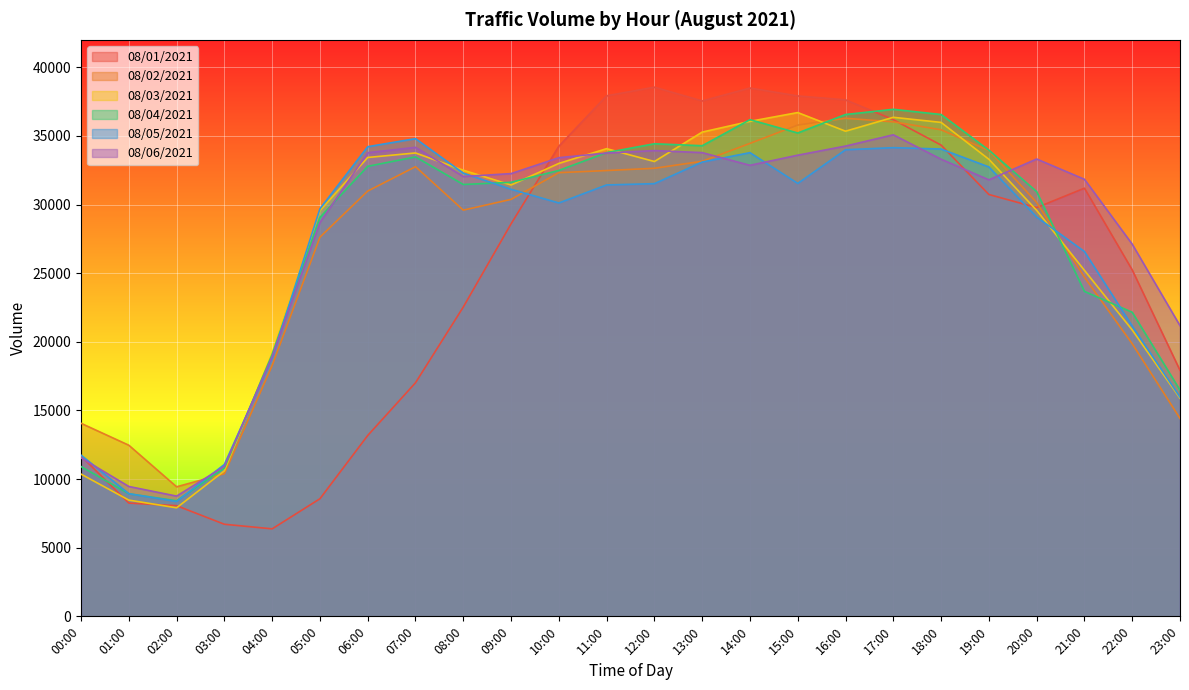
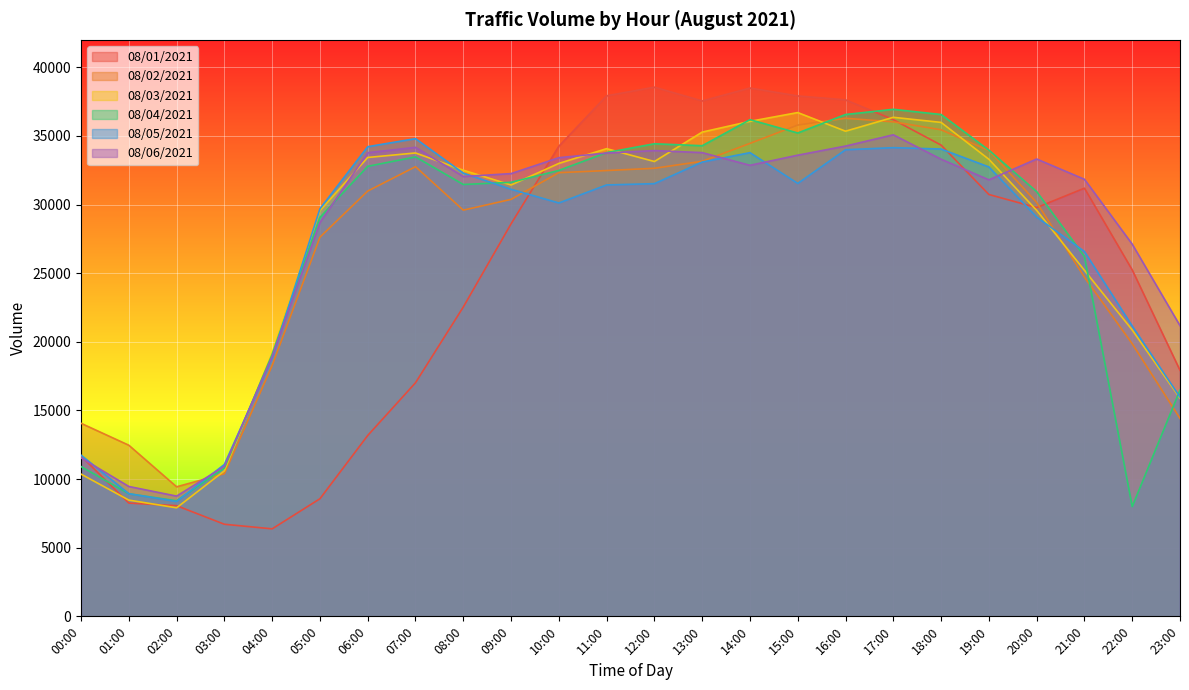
  {
    "08/04/2021": {
      "00:00": 10900,
      "05:00": 29100,
      "06:00": 32800,
      "07:00": 33500,
      "08:00": 31500,
      "09:00": 31600,
      "12:00": 34400,
      "13:00": 34300,
      "15:00": 35200,
      "16:00": 36600,
      "17:00": 36900,
      "18:00": 36600,
      "20:00": 30900,
-     "21:00": 23700,
-     "22:00": 22200,
+     "21:00": 26200,
+     "22:00": 8000,
      "23:00": 16500
    },
    "08/05/2021": {
      "06:00": 34200,
      "07:00": 34800,
      "08:00": 32300,
      "09:00": 31100,
      "10:00": 30100,
      "11:00": 31400,
      "12:00": 31500,
      "14:00": 33800,
      "15:00": 31500,
      "16:00": 34000,
      "17:00": 34100,
      "18:00": 34000,
      "19:00": 32700,
      "20:00": 29100,
      "21:00": 26600,
      "22:00": 21100
    },
    "08/06/2021": {
      "01:00": 9500,
      "02:00": 8800,
      "05:00": 28700,
      "06:00": 33800,
      "07:00": 34200,
      "08:00": 32000,
      "09:00": 32300,
      "10:00": 33400,
      "12:00": 33900,
      "13:00": 33800,
      "14:00": 32900,
      "15:00": 33600,
      "16:00": 34300,
      "17:00": 35100,
      "18:00": 33300,
      "19:00": 31800,
      "20:00": 33300,
      "21:00": 31800,
      "22:00": 27100,
      "23:00": 21200
    }
  }
